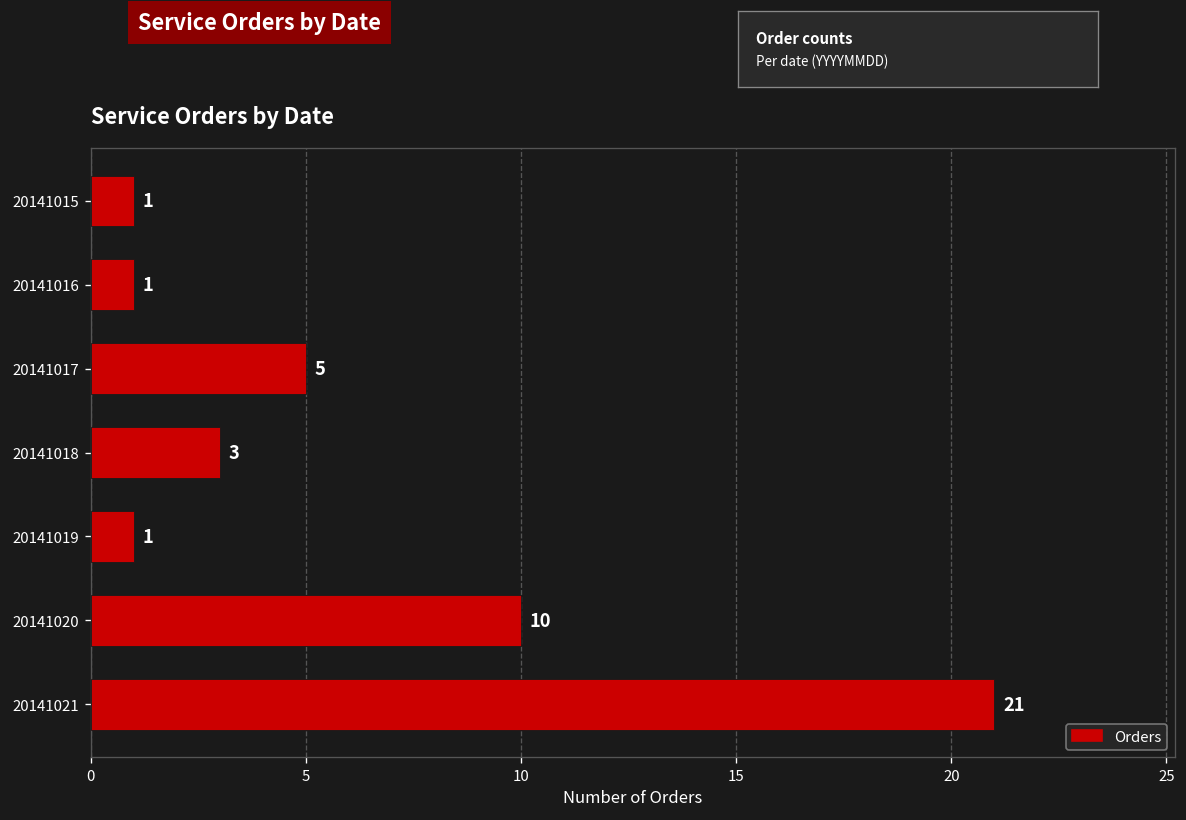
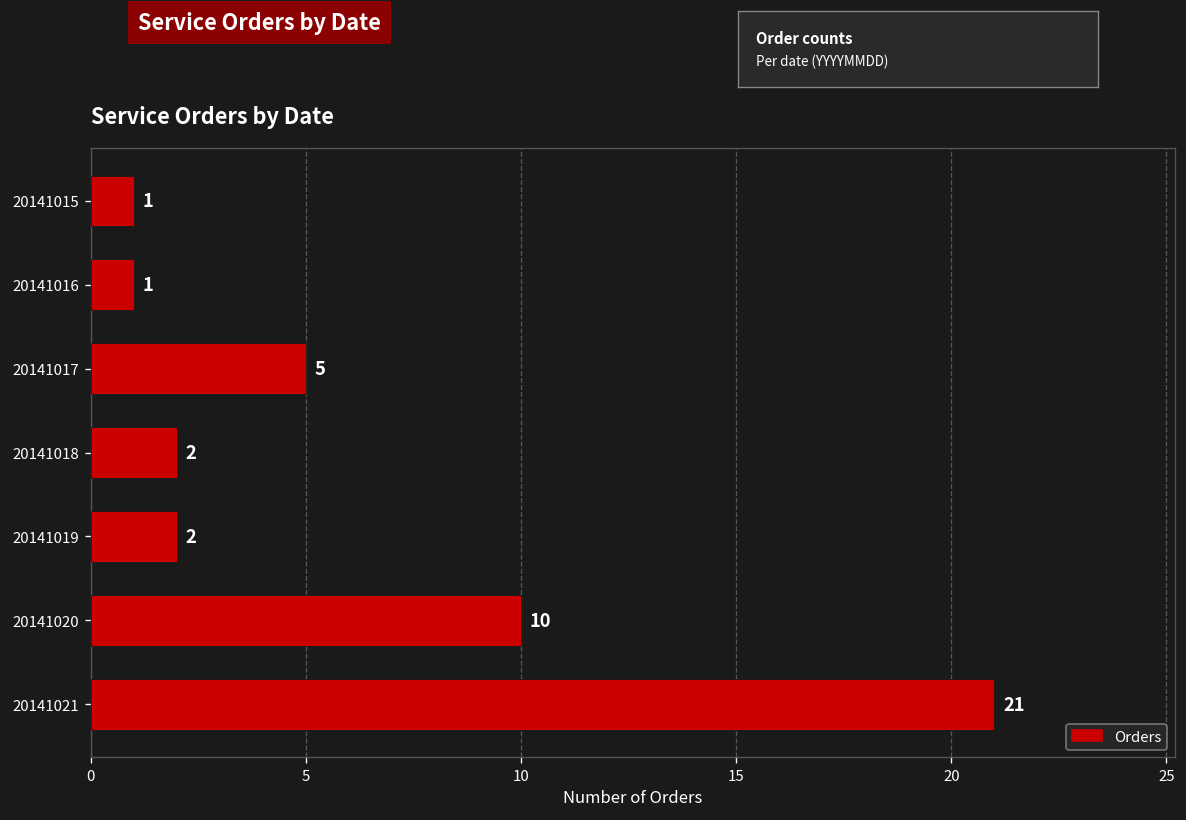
  {
    "20141015": 1,
    "20141016": 1,
    "20141017": 5,
-   "20141018": 3,
-   "20141019": 1,
+   "20141018": 2,
+   "20141019": 2,
    "20141020": 10,
    "20141021": 21
  }
